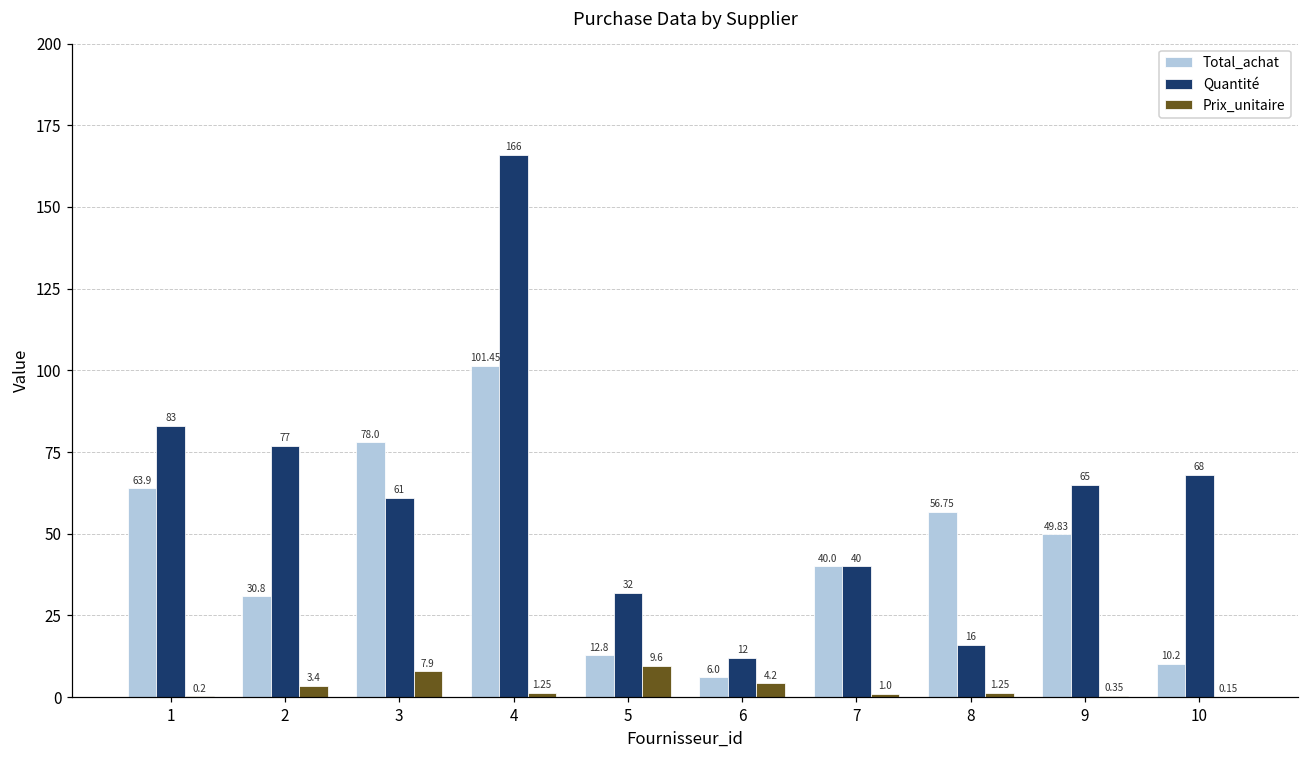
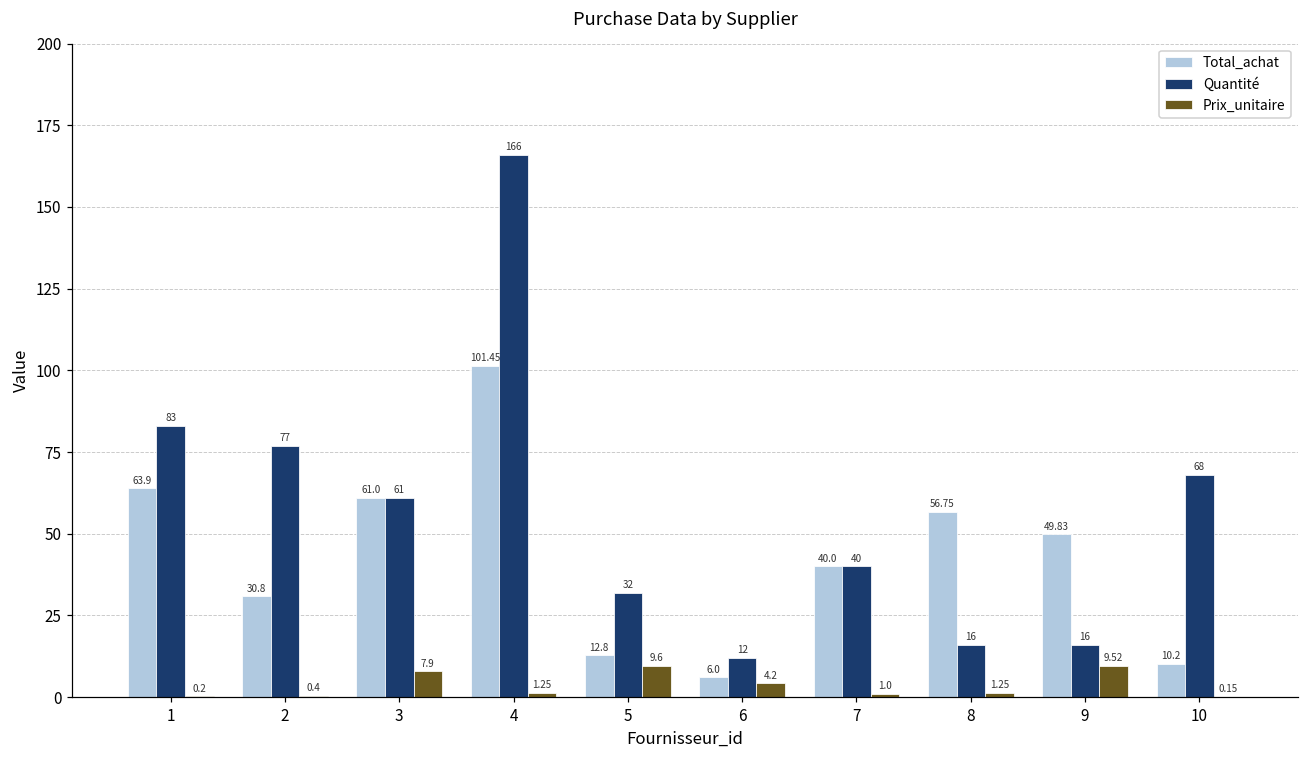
  {
    "Total_achat": {
      "1": 63.9,
      "2": 30.8,
-     "3": 78.0,
+     "3": 61.0,
      "4": 101.45,
      "5": 12.8,
      "6": 6.0,
      "7": 40.0,
      "8": 56.75,
      "9": 49.83,
      "10": 10.2
    },
    "Quantité": {
      "1": 83,
      "2": 77,
      "3": 61,
      "4": 166,
      "5": 32,
      "6": 12,
      "7": 40,
      "8": 16,
-     "9": 65,
+     "9": 16,
      "10": 68
    },
    "Prix_unitaire": {
      "1": 0.2,
-     "2": 3.4,
+     "2": 0.4,
      "3": 7.9,
      "4": 1.25,
      "5": 9.6,
      "6": 4.2,
      "7": 1.0,
      "8": 1.25,
-     "9": 0.35,
+     "9": 9.52,
      "10": 0.15
    }
  }
